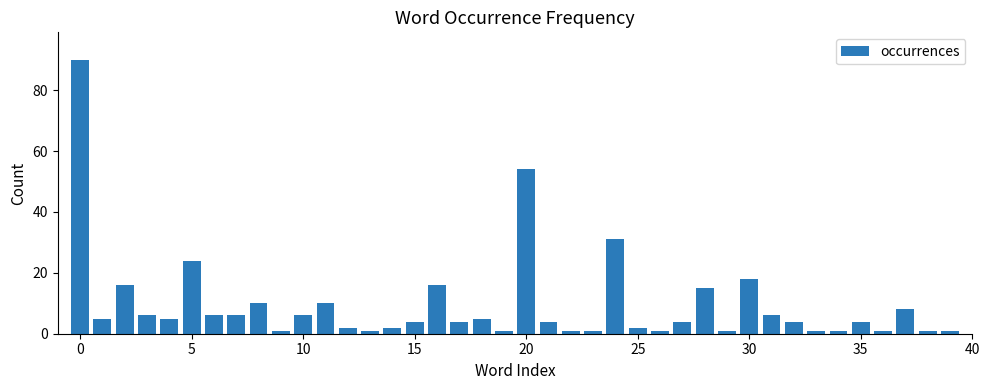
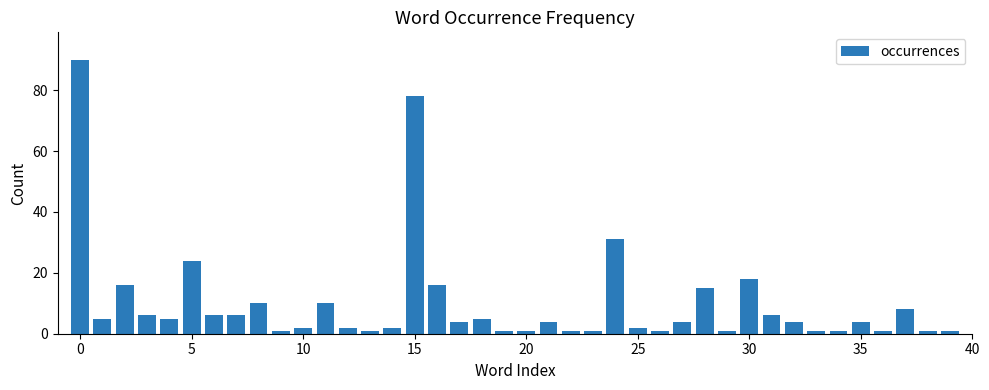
  {
    "0": 90,
    "5": 24,
-   "10": 6,
-   "15": 4,
-   "20": 54,
+   "10": 2,
+   "15": 78,
+   "20": 1,
    "25": 2,
    "30": 18,
    "35": 4
  }
